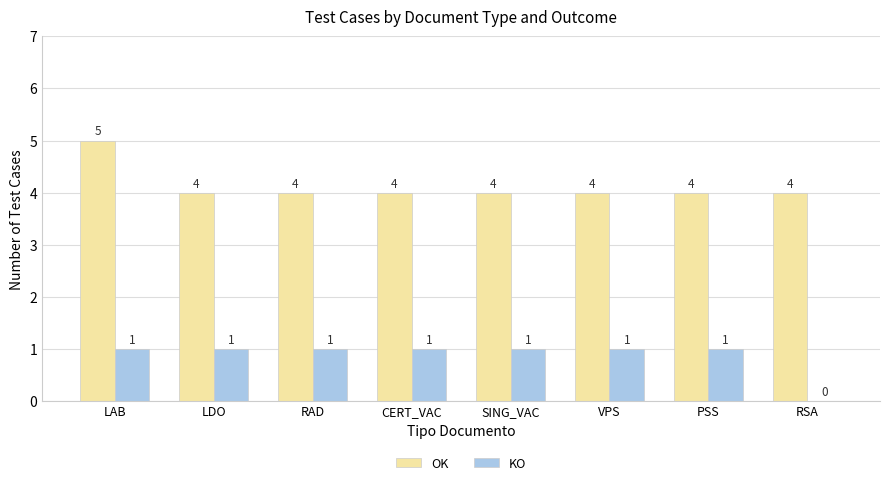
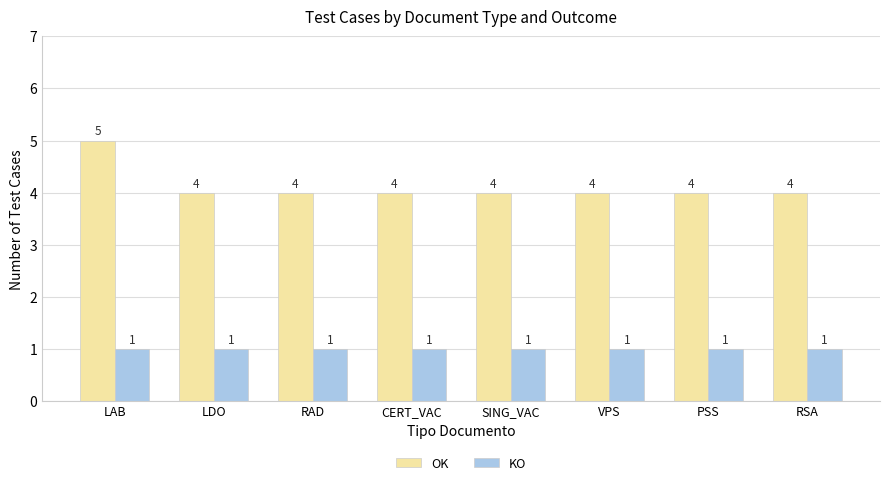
  {
    "OK": {
      "LAB": 5,
      "LDO": 4,
      "RAD": 4,
      "CERT_VAC": 4,
      "SING_VAC": 4,
      "VPS": 4,
      "PSS": 4,
      "RSA": 4
    },
    "KO": {
      "LAB": 1,
      "LDO": 1,
      "RAD": 1,
      "CERT_VAC": 1,
      "SING_VAC": 1,
      "VPS": 1,
      "PSS": 1,
-     "RSA": 0
+     "RSA": 1
    }
  }
